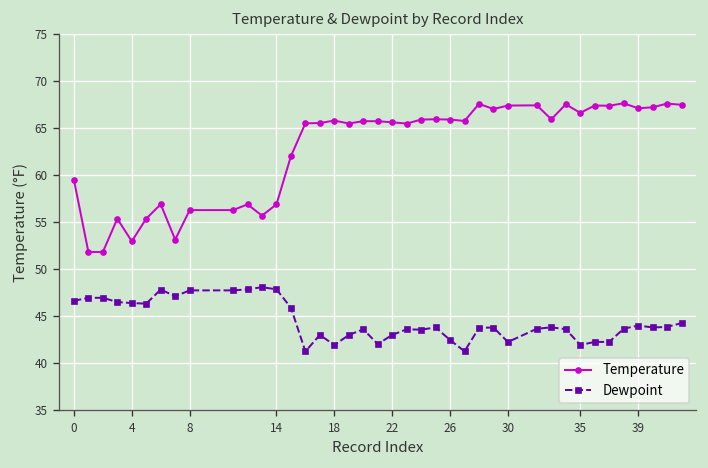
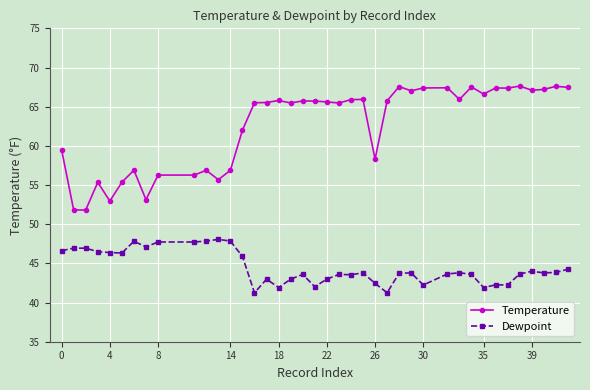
  {
    "Temperature": {
      "0": 59,
      "4": 53,
      "8": 56,
      "14": 57,
      "18": 66,
      "22": 66,
-     "26": 66,
+     "26": 58,
      "30": 67,
      "35": 67,
      "39": 67
    },
    "Dewpoint": {
      "0": 47,
      "4": 46,
      "8": 48,
      "14": 48,
      "18": 42,
      "22": 43,
      "26": 42,
      "30": 42,
      "35": 42,
      "39": 44
    }
  }
